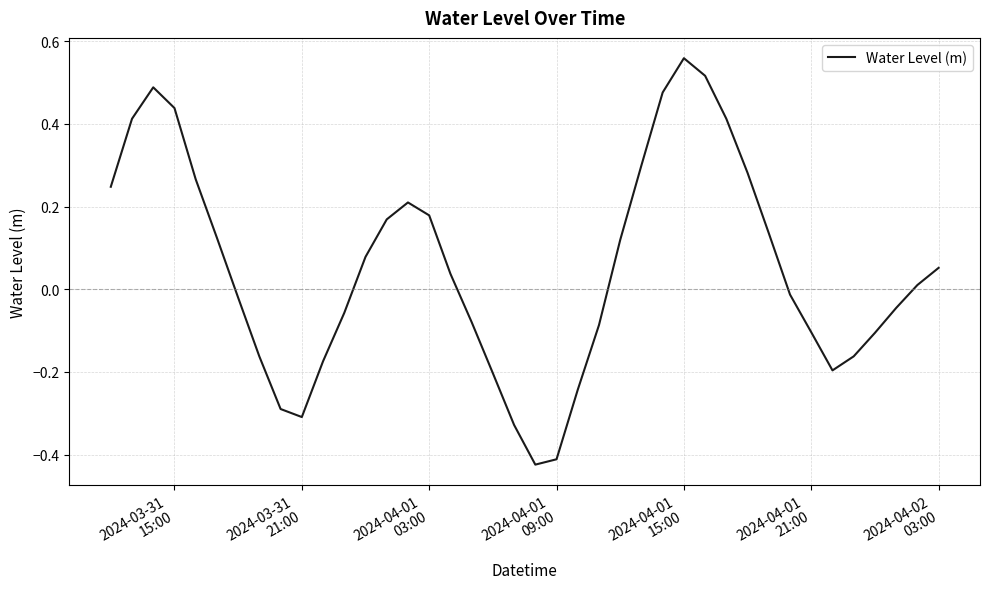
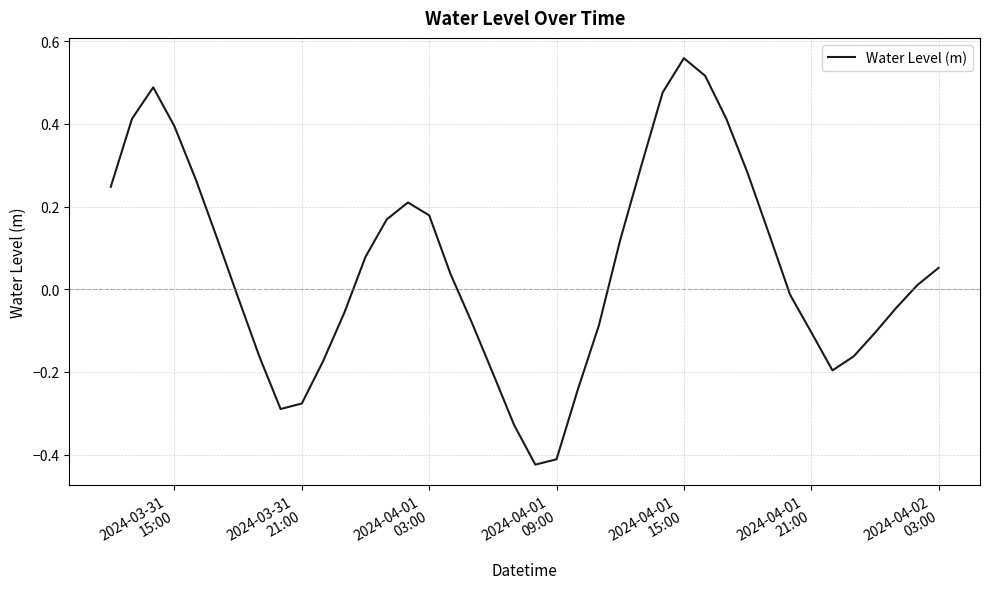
  {
-   "2024-03-31 15:00": 0.44,
-   "2024-03-31 21:00": -0.31,
+   "2024-03-31 15:00": 0.39,
+   "2024-03-31 21:00": -0.28,
    "2024-04-01 03:00": 0.18,
    "2024-04-01 09:00": -0.41,
    "2024-04-01 15:00": 0.56,
    "2024-04-01 21:00": -0.10,
    "2024-04-02 03:00": 0.05
  }
